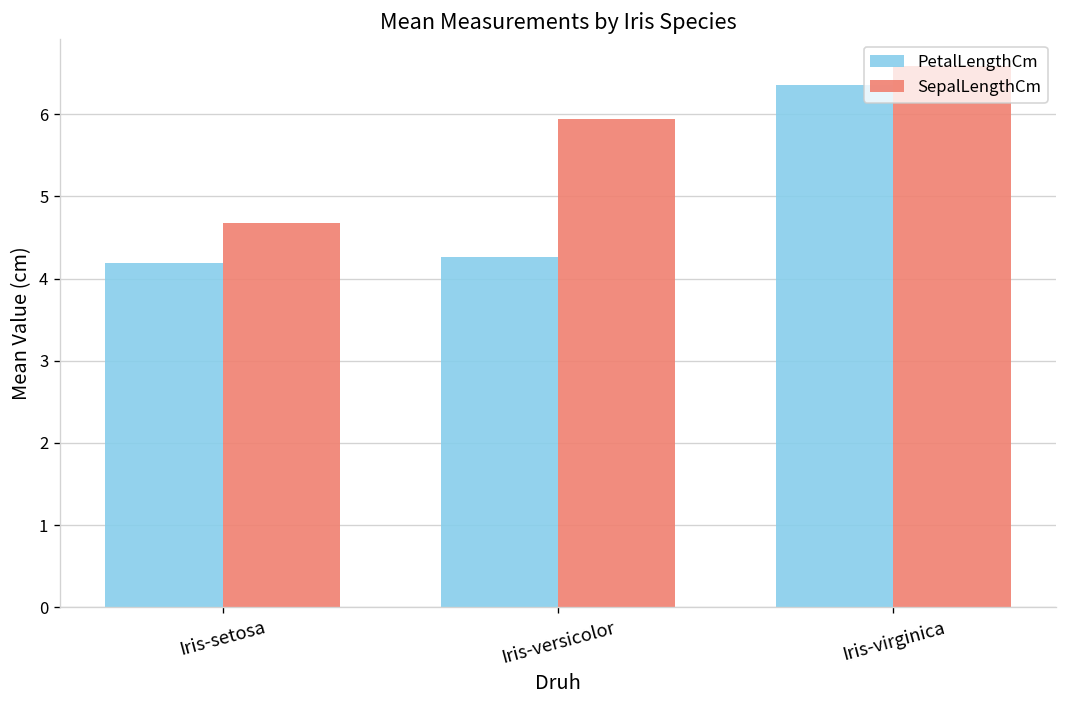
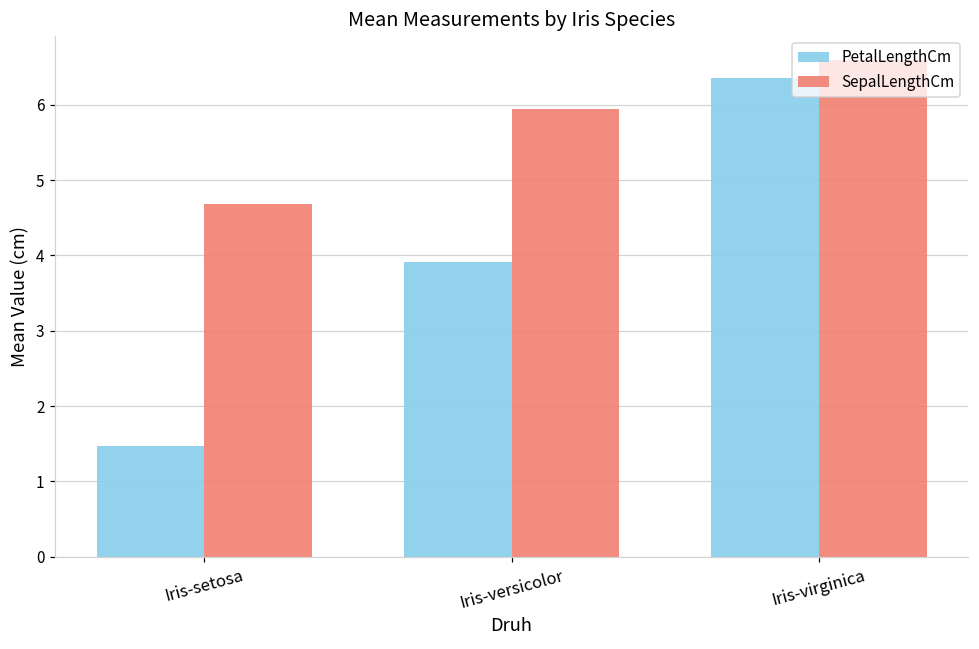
  {
    "PetalLengthCm": {
-     "Iris-setosa": 4.2,
-     "Iris-versicolor": 4.3,
+     "Iris-setosa": 1.5,
+     "Iris-versicolor": 3.9,
      "Iris-virginica": 6.4
    },
    "SepalLengthCm": {
      "Iris-setosa": 4.7,
      "Iris-versicolor": 5.9
    }
  }
